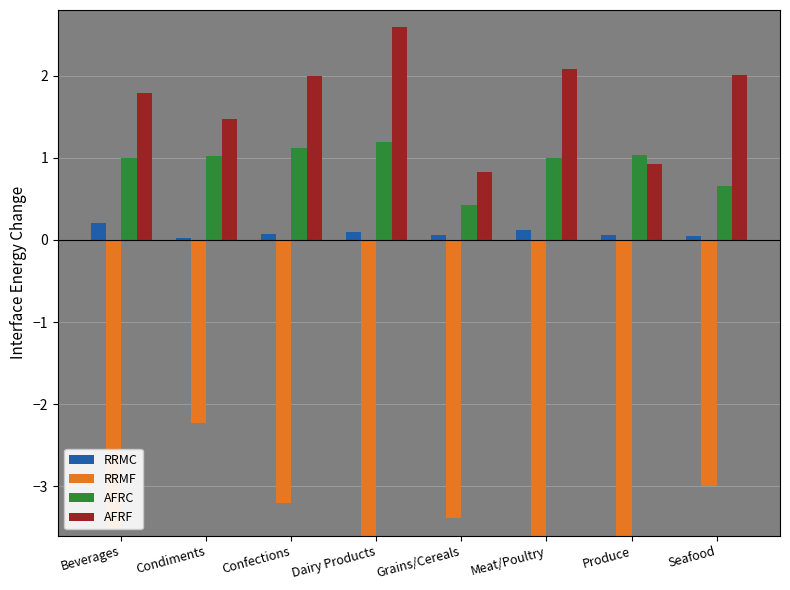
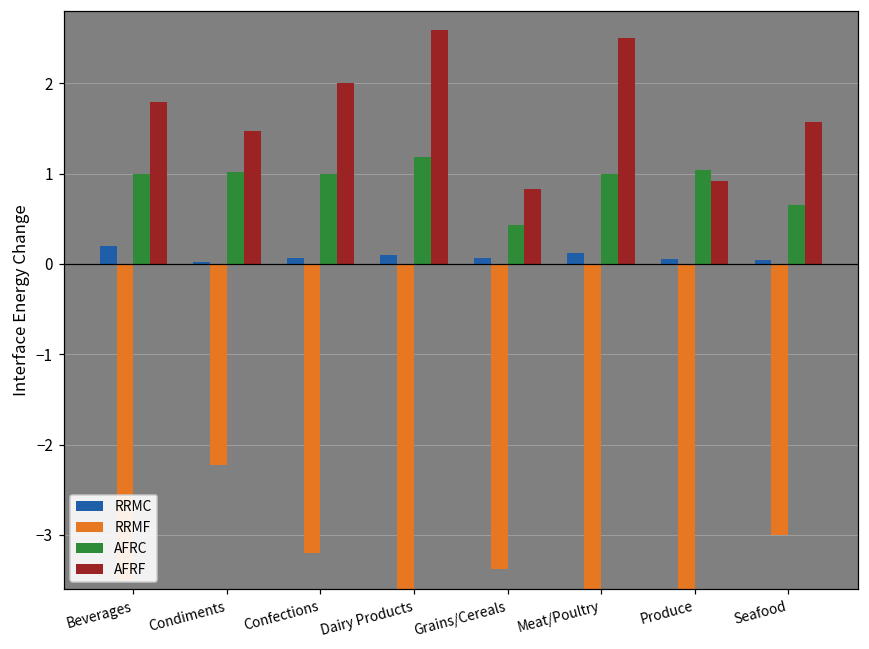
  {
    "RRMC": {
      "Beverages": 0.2,
      "Confections": 0.1,
      "Dairy Products": 0.1,
      "Grains/Cereals": 0.1,
      "Meat/Poultry": 0.1,
      "Produce": 0.1,
      "Seafood": 0.0
    },
    "RRMF": {
      "Condiments": -2.2,
      "Confections": -3.2,
      "Grains/Cereals": -3.4,
      "Seafood": -3.0
    },
    "AFRC": {
      "Beverages": 1.0,
      "Condiments": 1.0,
-     "Confections": 1.1,
+     "Confections": 1.0,
      "Dairy Products": 1.2,
      "Grains/Cereals": 0.4,
      "Meat/Poultry": 1.0,
      "Produce": 1.0,
      "Seafood": 0.7
    },
    "AFRF": {
      "Beverages": 1.8,
      "Condiments": 1.5,
      "Confections": 2.0,
      "Dairy Products": 2.6,
      "Grains/Cereals": 0.8,
-     "Meat/Poultry": 2.1,
+     "Meat/Poultry": 2.5,
      "Produce": 0.9,
-     "Seafood": 2.0
+     "Seafood": 1.6
    }
  }
